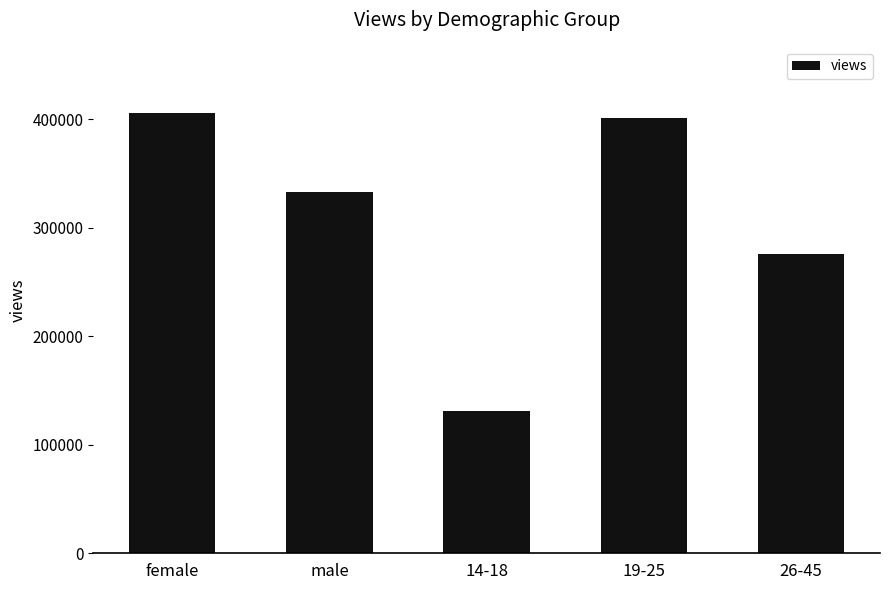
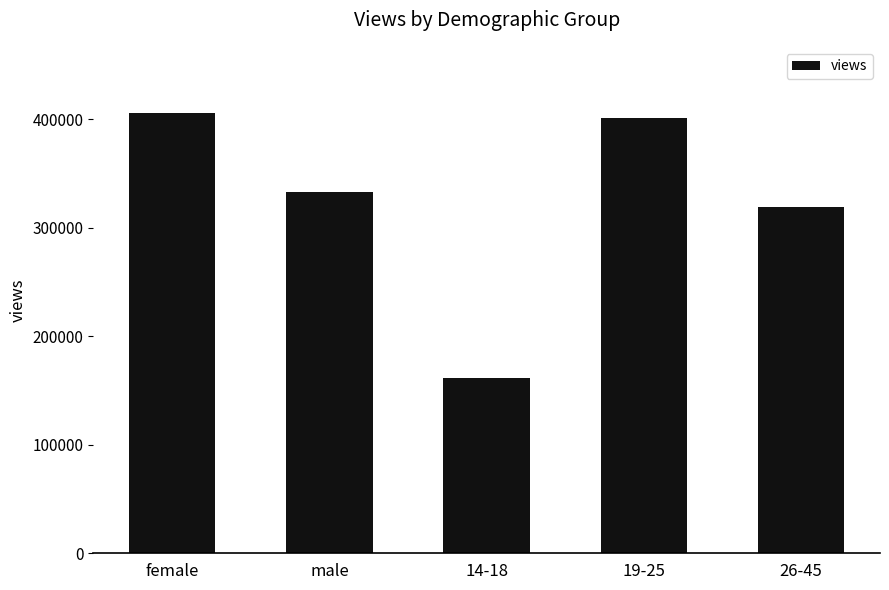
  {
    "female": 406000,
    "male": 334000,
-   "14-18": 131000,
+   "14-18": 161000,
    "19-25": 401000,
-   "26-45": 276000
+   "26-45": 319000
  }
